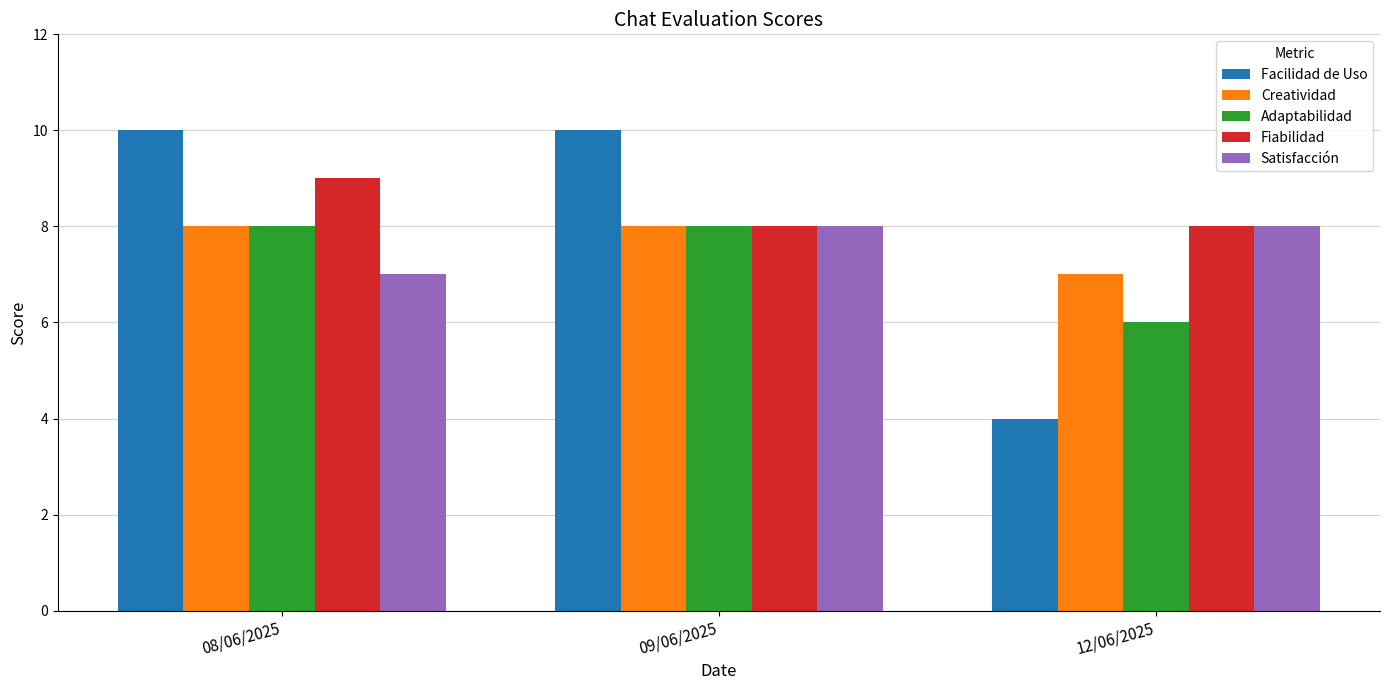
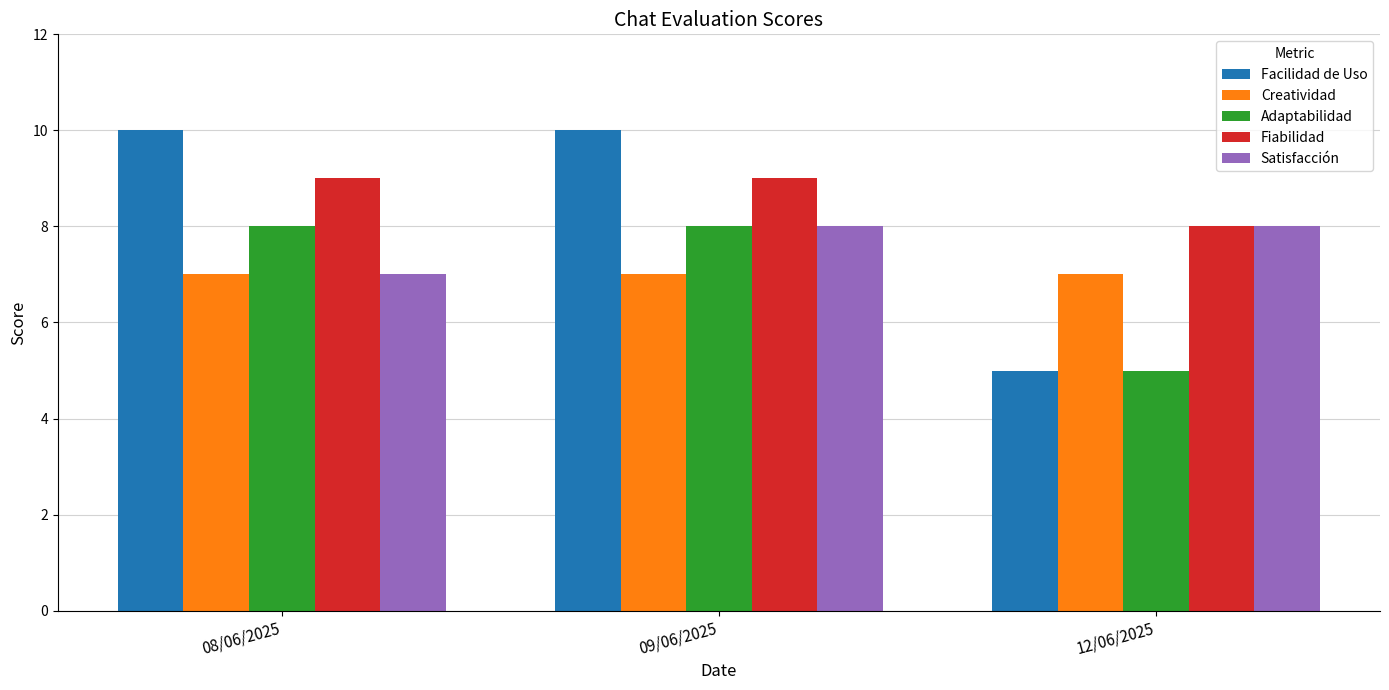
  {
    "Facilidad de Uso": {
      "08/06/2025": 10,
      "09/06/2025": 10,
-     "12/06/2025": 4
+     "12/06/2025": 5
    },
    "Creatividad": {
-     "08/06/2025": 8,
-     "09/06/2025": 8,
+     "08/06/2025": 7,
+     "09/06/2025": 7,
      "12/06/2025": 7
    },
    "Adaptabilidad": {
      "08/06/2025": 8,
      "09/06/2025": 8,
-     "12/06/2025": 6
+     "12/06/2025": 5
    },
    "Fiabilidad": {
      "08/06/2025": 9,
-     "09/06/2025": 8,
+     "09/06/2025": 9,
      "12/06/2025": 8
    },
    "Satisfacción": {
      "08/06/2025": 7,
      "09/06/2025": 8,
      "12/06/2025": 8
    }
  }
